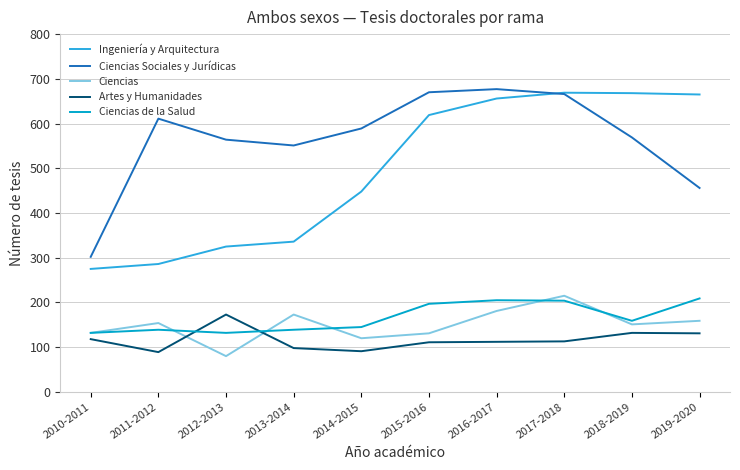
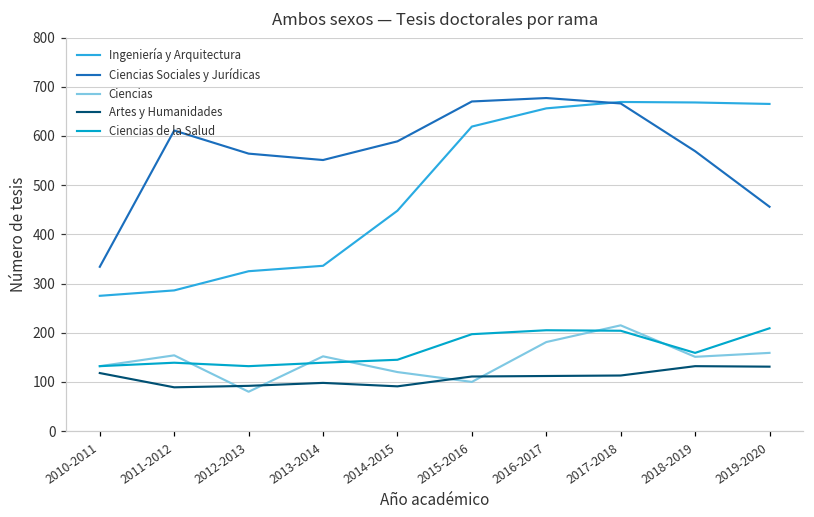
  {
    "Ciencias Sociales y Jurídicas": {
-     "2010-2011": 300,
+     "2010-2011": 330,
      "2011-2012": 610,
      "2012-2013": 560,
      "2013-2014": 550,
      "2014-2015": 590,
      "2015-2016": 670,
      "2016-2017": 680,
      "2018-2019": 570,
      "2019-2020": 460
    },
    "Ciencias": {
      "2011-2012": 150,
      "2012-2013": 80,
-     "2013-2014": 170,
+     "2013-2014": 150,
      "2014-2015": 120,
-     "2015-2016": 130,
+     "2015-2016": 100,
      "2016-2017": 180,
      "2017-2018": 220,
      "2018-2019": 150,
      "2019-2020": 160
    },
    "Artes y Humanidades": {
      "2010-2011": 120,
      "2011-2012": 90,
-     "2012-2013": 170,
+     "2012-2013": 90,
      "2013-2014": 100,
      "2014-2015": 90,
      "2015-2016": 110,
      "2016-2017": 110,
      "2017-2018": 110,
      "2018-2019": 130,
      "2019-2020": 130
    }
  }
